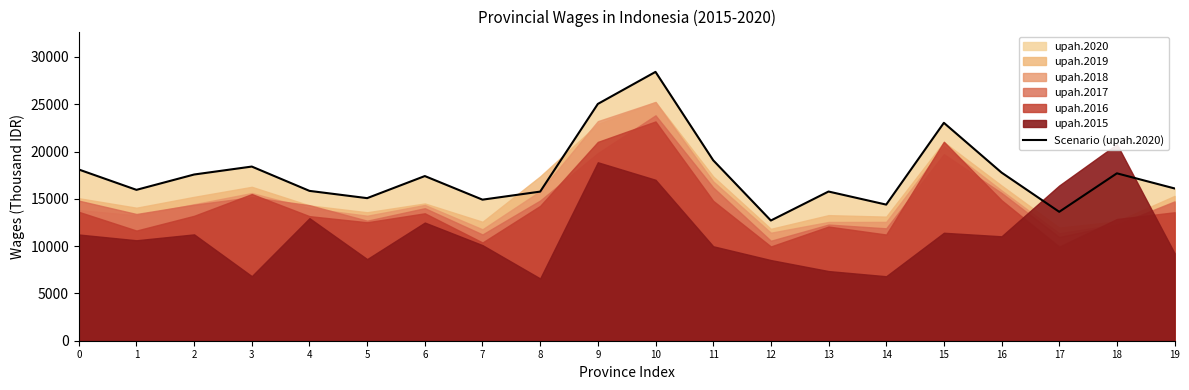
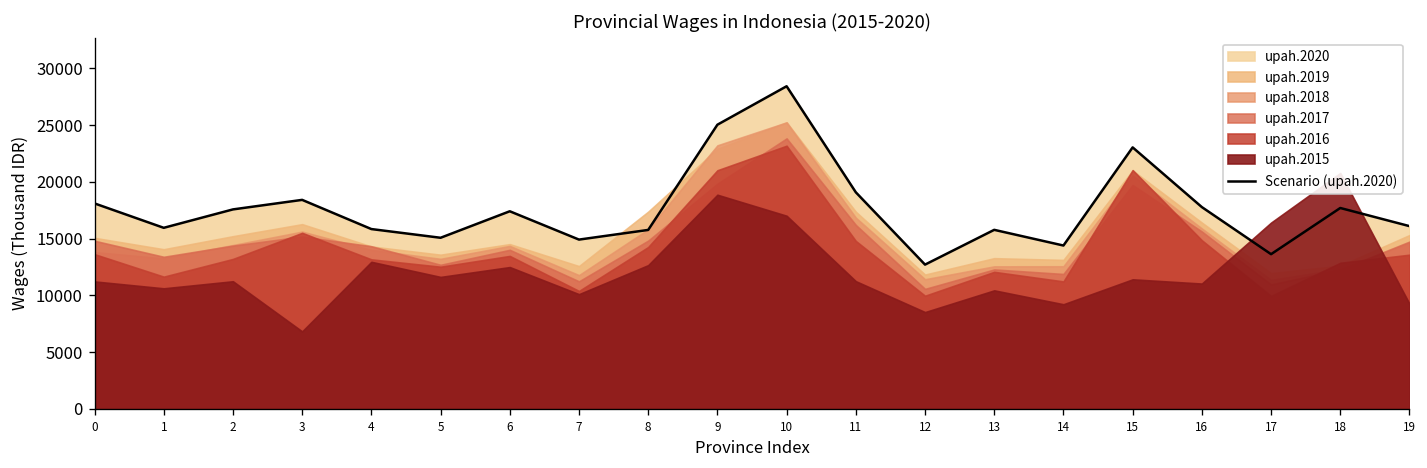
  {
    "upah.2015": {
      "0": 11000,
      "1": 11000,
      "2": 11000,
      "3": 7000,
-     "5": 9000,
+     "5": 12000,
      "6": 12000,
      "7": 10000,
-     "8": 7000,
+     "8": 13000,
      "9": 19000,
      "10": 17000,
-     "11": 10000,
+     "11": 11000,
      "12": 9000,
-     "13": 7000,
-     "14": 7000,
+     "13": 10000,
+     "14": 9000,
      "15": 11000,
      "16": 11000,
      "17": 16000,
      "19": 9000
    }
  }
